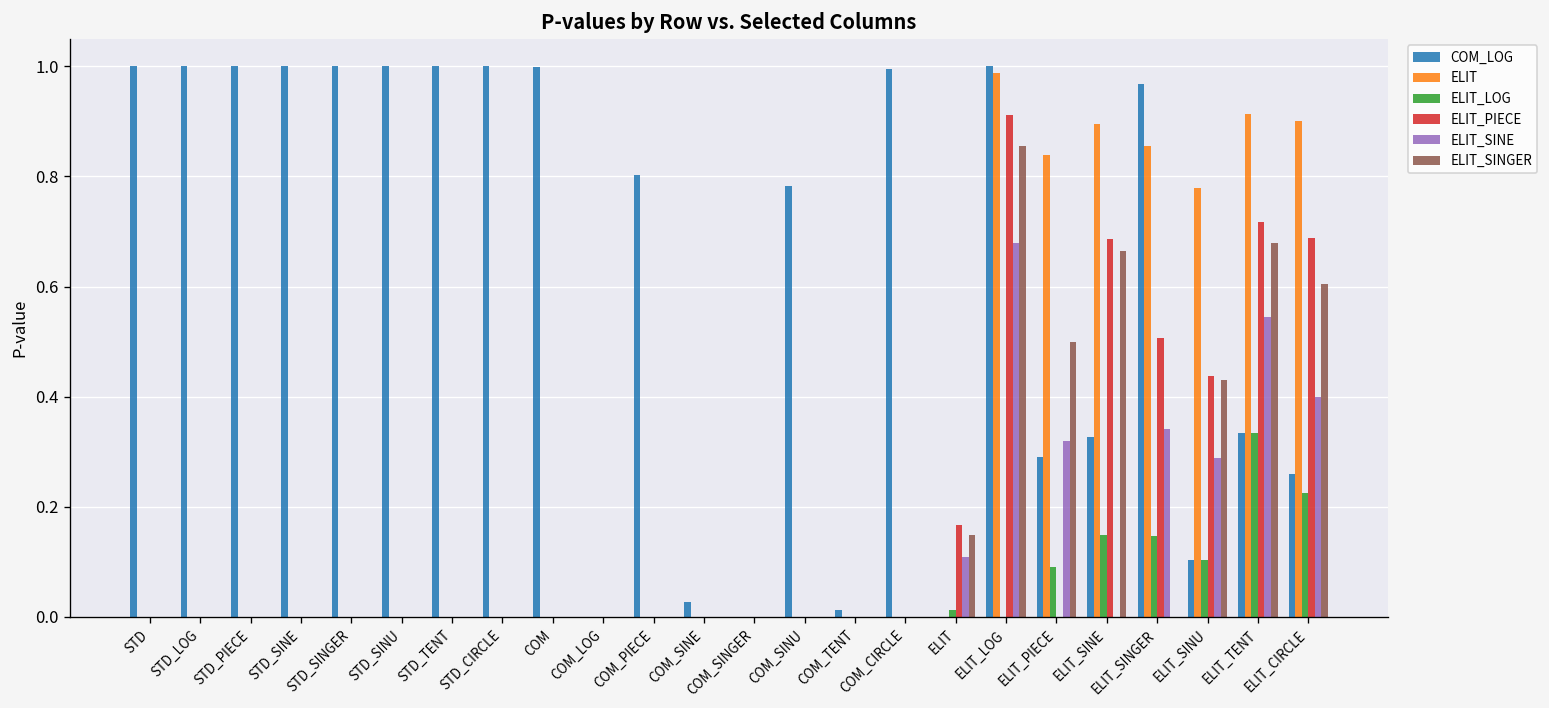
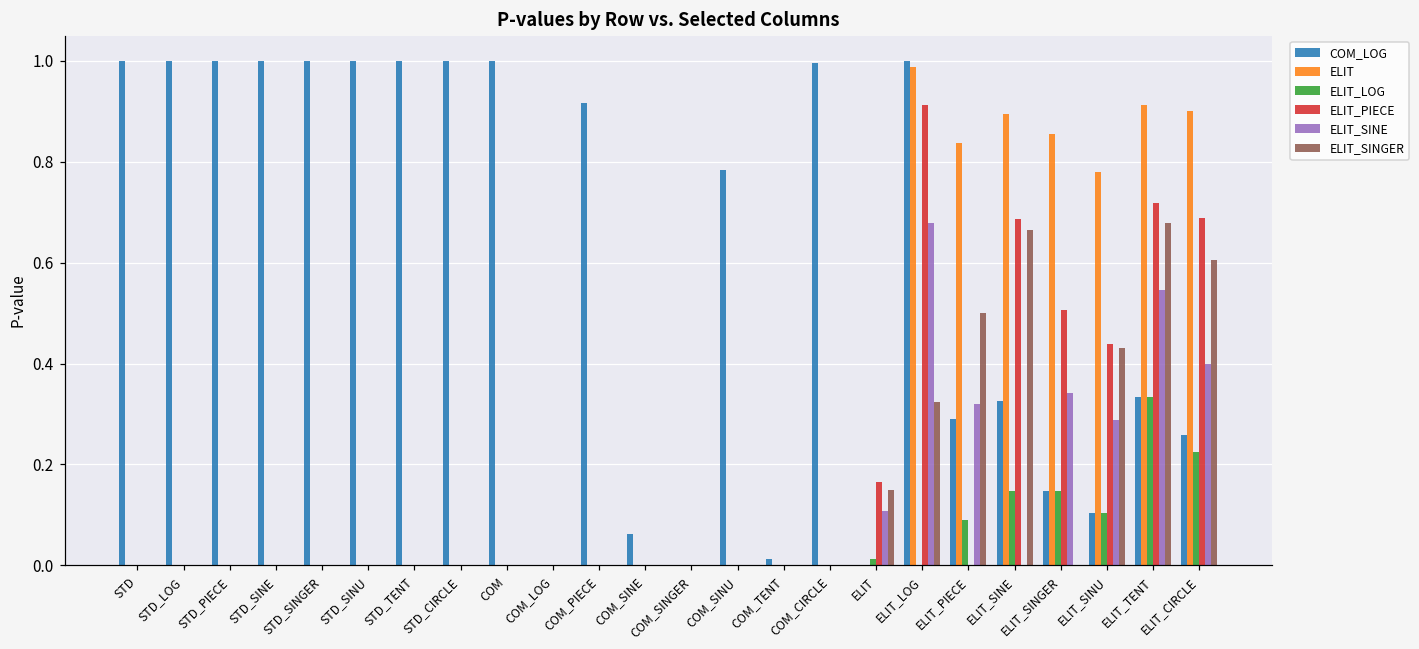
  {
    "COM_LOG": {
      "STD": 1.00,
      "STD_LOG": 1.00,
      "STD_PIECE": 1.00,
      "STD_SINE": 1.00,
      "STD_SINGER": 1.00,
      "STD_SINU": 1.00,
      "STD_TENT": 1.00,
      "STD_CIRCLE": 1.00,
      "COM": 1.00,
      "COM_LOG": 0.00,
-     "COM_PIECE": 0.80,
-     "COM_SINE": 0.03,
+     "COM_PIECE": 0.92,
+     "COM_SINE": 0.06,
      "COM_SINGER": 0.00,
      "COM_SINU": 0.78,
      "COM_TENT": 0.01,
      "COM_CIRCLE": 1.00,
      "ELIT": 0.00,
      "ELIT_LOG": 1.00,
      "ELIT_PIECE": 0.29,
      "ELIT_SINE": 0.33,
-     "ELIT_SINGER": 0.97,
+     "ELIT_SINGER": 0.15,
      "ELIT_SINU": 0.10,
      "ELIT_TENT": 0.33,
      "ELIT_CIRCLE": 0.26
    },
    "ELIT": {
      "STD": 0.00,
      "STD_LOG": 0.00,
      "STD_PIECE": 0.00,
      "STD_SINE": 0.00,
      "STD_SINGER": 0.00,
      "STD_SINU": 0.00,
      "STD_TENT": 0.00,
      "STD_CIRCLE": 0.00,
      "COM": 0.00,
      "COM_LOG": 0.00,
      "COM_PIECE": 0.00,
      "COM_SINE": 0.00,
      "COM_SINGER": 0.00,
      "COM_SINU": 0.00,
      "COM_TENT": 0.00,
      "COM_CIRCLE": 0.00,
      "ELIT": 0.00,
      "ELIT_LOG": 0.99,
      "ELIT_PIECE": 0.84,
      "ELIT_SINE": 0.90,
      "ELIT_SINGER": 0.86,
      "ELIT_SINU": 0.78,
      "ELIT_TENT": 0.91,
      "ELIT_CIRCLE": 0.90
    },
    "ELIT_LOG": {
      "STD": 0.00,
      "STD_LOG": 0.00,
      "STD_PIECE": 0.00,
      "STD_SINE": 0.00,
      "STD_SINGER": 0.00,
      "STD_SINU": 0.00,
      "STD_TENT": 0.00,
      "STD_CIRCLE": 0.00,
      "COM": 0.00,
      "COM_LOG": 0.00,
      "COM_PIECE": 0.00,
      "COM_SINE": 0.00,
      "COM_SINGER": 0.00,
      "COM_SINU": 0.00,
      "COM_TENT": 0.00,
      "COM_CIRCLE": 0.00,
      "ELIT": 0.01,
      "ELIT_LOG": 0.00,
      "ELIT_PIECE": 0.09,
      "ELIT_SINE": 0.15,
      "ELIT_SINGER": 0.15,
      "ELIT_SINU": 0.10,
      "ELIT_TENT": 0.33,
      "ELIT_CIRCLE": 0.22
    },
    "ELIT_PIECE": {
      "STD": 0.00,
      "STD_LOG": 0.00,
      "STD_PIECE": 0.00,
      "STD_SINE": 0.00,
      "STD_SINGER": 0.00,
      "STD_SINU": 0.00,
      "STD_TENT": 0.00,
      "STD_CIRCLE": 0.00,
      "COM": 0.00,
      "COM_LOG": 0.00,
      "COM_PIECE": 0.00,
      "COM_SINE": 0.00,
      "COM_SINGER": 0.00,
      "COM_SINU": 0.00,
      "COM_TENT": 0.00,
      "COM_CIRCLE": 0.00,
      "ELIT": 0.17,
      "ELIT_LOG": 0.91,
      "ELIT_PIECE": 0.00,
      "ELIT_SINE": 0.69,
      "ELIT_SINGER": 0.51,
      "ELIT_SINU": 0.44,
      "ELIT_TENT": 0.72,
      "ELIT_CIRCLE": 0.69
    },
    "ELIT_SINE": {
      "STD": 0.00,
      "STD_LOG": 0.00,
      "STD_PIECE": 0.00,
      "STD_SINE": 0.00,
      "STD_SINGER": 0.00,
      "STD_SINU": 0.00,
      "STD_TENT": 0.00,
      "STD_CIRCLE": 0.00,
      "COM": 0.00,
      "COM_LOG": 0.00,
      "COM_PIECE": 0.00,
      "COM_SINE": 0.00,
      "COM_SINGER": 0.00,
      "COM_SINU": 0.00,
      "COM_TENT": 0.00,
      "COM_CIRCLE": 0.00,
      "ELIT": 0.11,
      "ELIT_LOG": 0.68,
      "ELIT_PIECE": 0.32,
      "ELIT_SINE": 0.00,
      "ELIT_SINGER": 0.34,
      "ELIT_SINU": 0.29,
      "ELIT_TENT": 0.55,
      "ELIT_CIRCLE": 0.40
    },
    "ELIT_SINGER": {
      "STD": 0.00,
      "STD_LOG": 0.00,
      "STD_PIECE": 0.00,
      "STD_SINE": 0.00,
      "STD_SINGER": 0.00,
      "STD_SINU": 0.00,
      "STD_TENT": 0.00,
      "STD_CIRCLE": 0.00,
      "COM": 0.00,
      "COM_LOG": 0.00,
      "COM_PIECE": 0.00,
      "COM_SINE": 0.00,
      "COM_SINGER": 0.00,
      "COM_SINU": 0.00,
      "COM_TENT": 0.00,
      "COM_CIRCLE": 0.00,
      "ELIT": 0.15,
-     "ELIT_LOG": 0.86,
+     "ELIT_LOG": 0.32,
      "ELIT_PIECE": 0.50,
      "ELIT_SINE": 0.66,
      "ELIT_SINGER": 0.00,
      "ELIT_SINU": 0.43,
      "ELIT_TENT": 0.68,
      "ELIT_CIRCLE": 0.61
    }
  }
